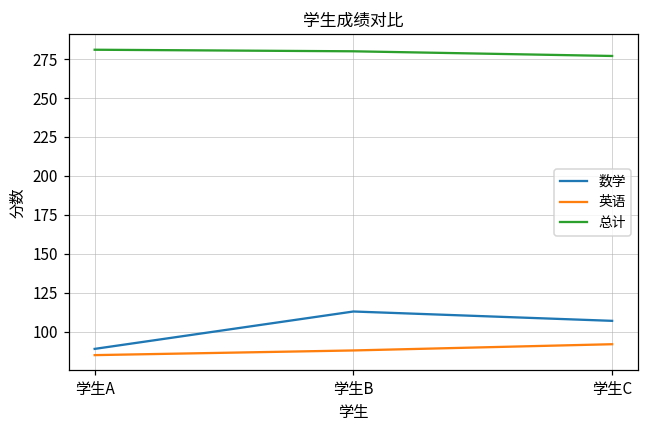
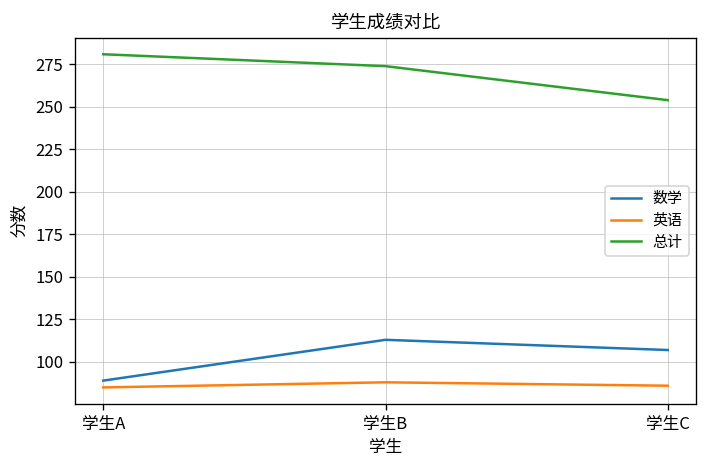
  {
    "数学": {
      "学生A": 89,
      "学生B": 113,
      "学生C": 107
    },
    "英语": {
      "学生A": 85,
      "学生B": 88,
-     "学生C": 92
+     "学生C": 86
    },
    "总计": {
      "学生A": 281,
-     "学生B": 280,
-     "学生C": 277
+     "学生B": 274,
+     "学生C": 254
    }
  }
